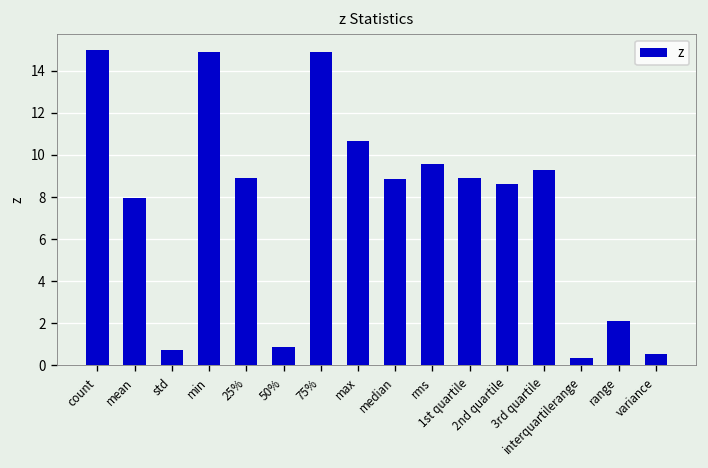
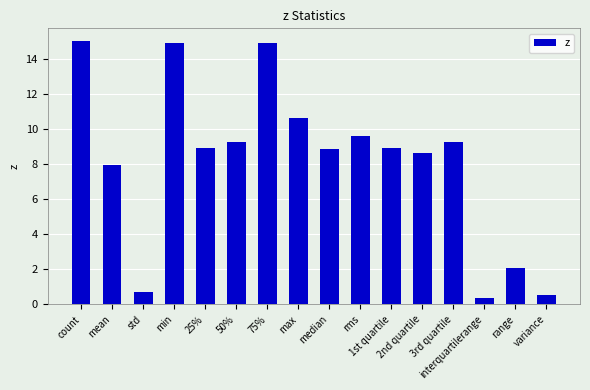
  {
    "count": 15.0,
    "mean": 8.0,
    "std": 0.7,
    "min": 14.9,
    "25%": 8.9,
-   "50%": 0.9,
+   "50%": 9.3,
    "75%": 14.9,
    "max": 10.6,
    "median": 8.8,
    "rms": 9.6,
    "1st quartile": 8.9,
    "2nd quartile": 8.6,
    "3rd quartile": 9.3,
    "interquartilerange": 0.4,
    "range": 2.1,
    "variance": 0.5
  }
